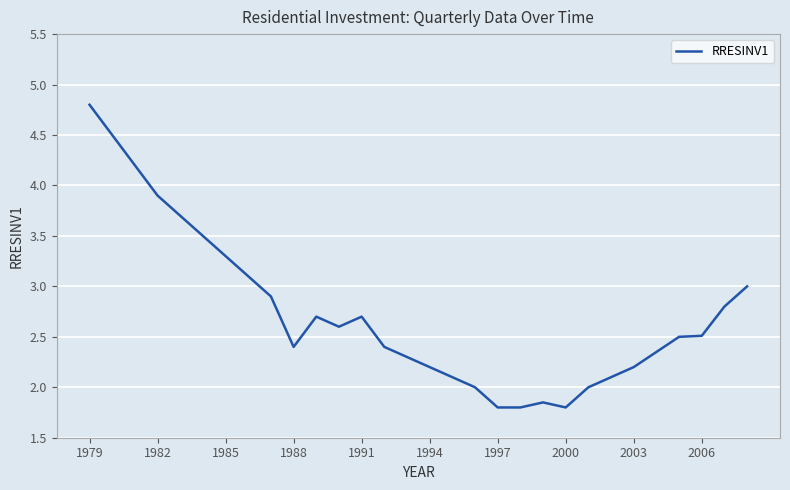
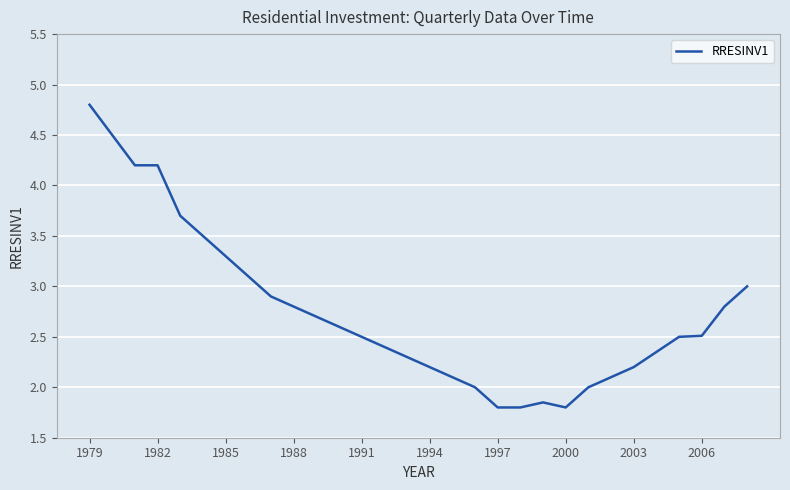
  {
    "1979": 4.8,
-   "1982": 3.9,
+   "1982": 4.2,
    "1985": 3.3,
-   "1988": 2.4,
-   "1991": 2.7,
+   "1988": 2.8,
+   "1991": 2.5,
    "1994": 2.2,
    "1997": 1.8,
    "2000": 1.8,
    "2003": 2.2,
    "2006": 2.5
  }
